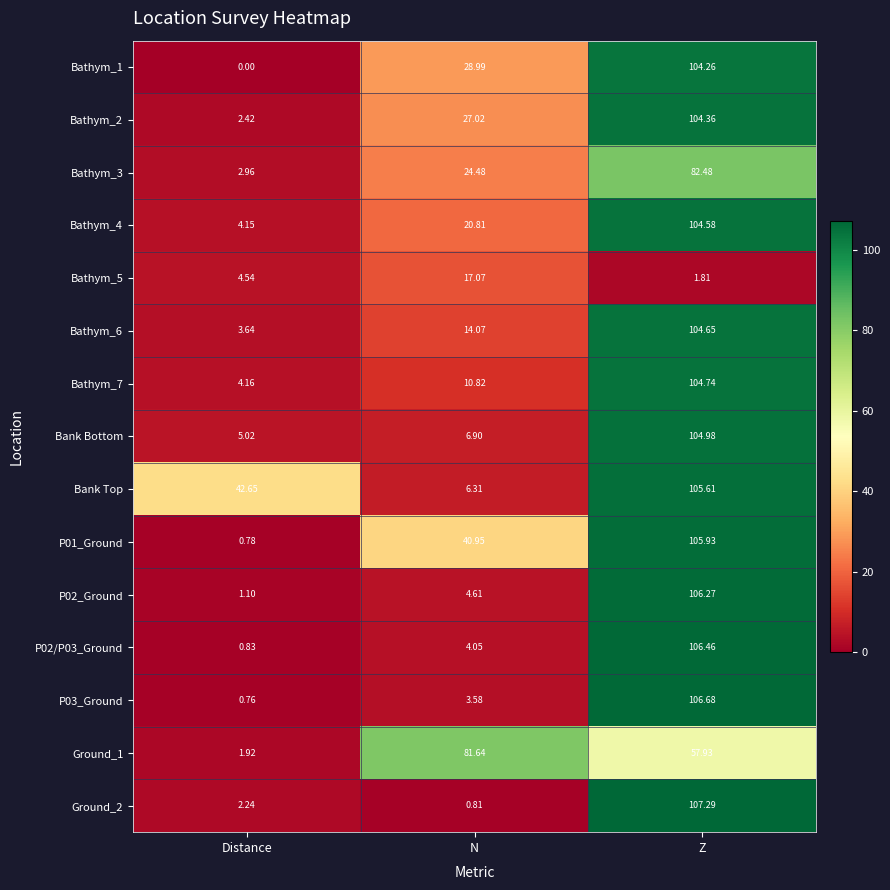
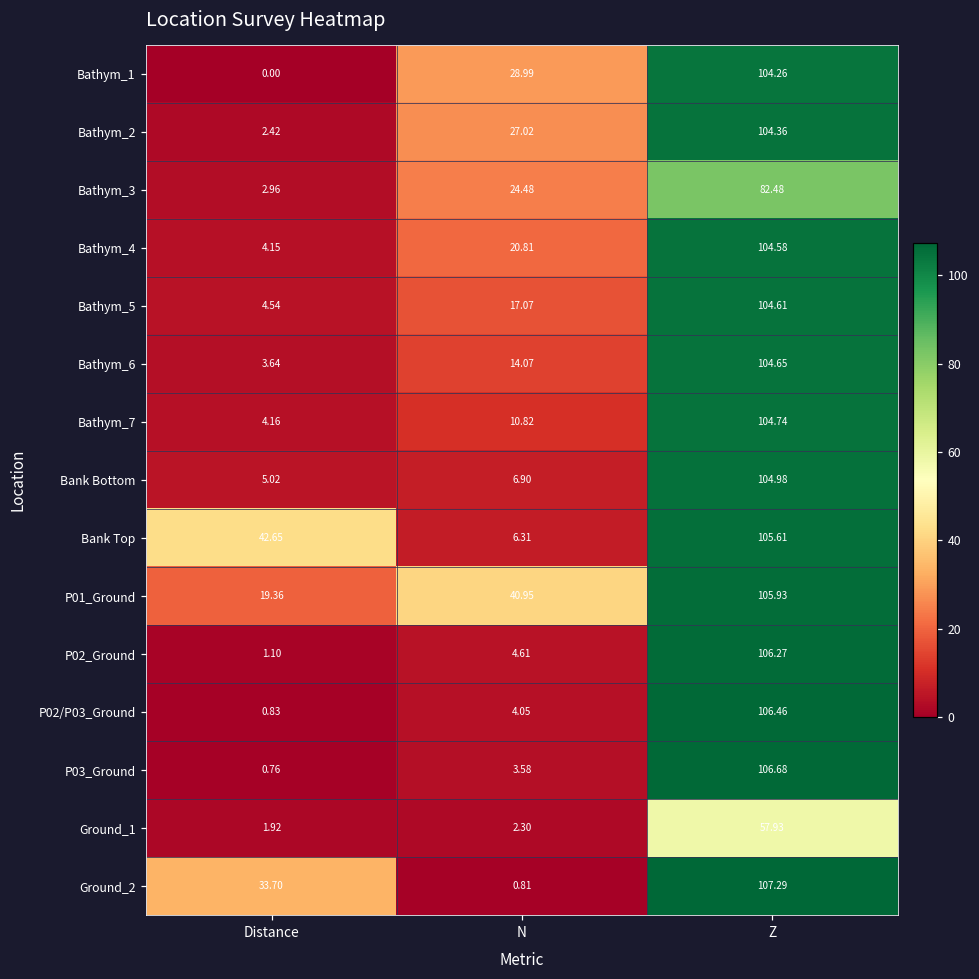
  {
    "Bathym_1": {
      "Distance": 0.00,
      "N": 28.99,
      "Z": 104.26
    },
    "Bathym_2": {
      "Distance": 2.42,
      "N": 27.02,
      "Z": 104.36
    },
    "Bathym_3": {
      "Distance": 2.96,
      "N": 24.48,
      "Z": 82.48
    },
    "Bathym_4": {
      "Distance": 4.15,
      "N": 20.81,
      "Z": 104.58
    },
    "Bathym_5": {
      "Distance": 4.54,
      "N": 17.07,
-     "Z": 1.81
+     "Z": 104.61
    },
    "Bathym_6": {
      "Distance": 3.64,
      "N": 14.07,
      "Z": 104.65
    },
    "Bathym_7": {
      "Distance": 4.16,
      "N": 10.82,
      "Z": 104.74
    },
    "Bank Bottom": {
      "Distance": 5.02,
      "N": 6.90,
      "Z": 104.98
    },
    "Bank Top": {
      "Distance": 42.65,
      "N": 6.31,
      "Z": 105.61
    },
    "P01_Ground": {
-     "Distance": 0.78,
+     "Distance": 19.36,
      "N": 40.95,
      "Z": 105.93
    },
    "P02_Ground": {
      "Distance": 1.10,
      "N": 4.61,
      "Z": 106.27
    },
    "P02/P03_Ground": {
      "Distance": 0.83,
      "N": 4.05,
      "Z": 106.46
    },
    "P03_Ground": {
      "Distance": 0.76,
      "N": 3.58,
      "Z": 106.68
    },
    "Ground_1": {
      "Distance": 1.92,
-     "N": 81.64,
+     "N": 2.30,
      "Z": 57.93
    },
    "Ground_2": {
-     "Distance": 2.24,
+     "Distance": 33.70,
      "N": 0.81,
      "Z": 107.29
    }
  }
